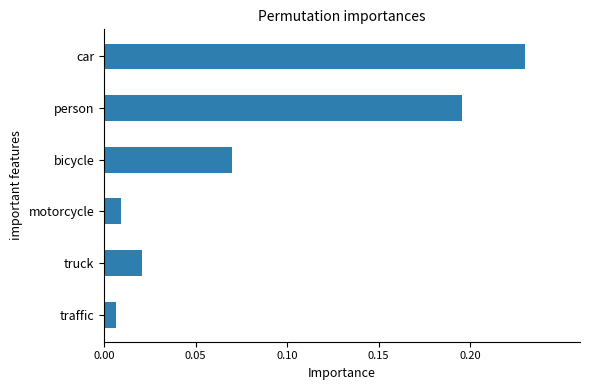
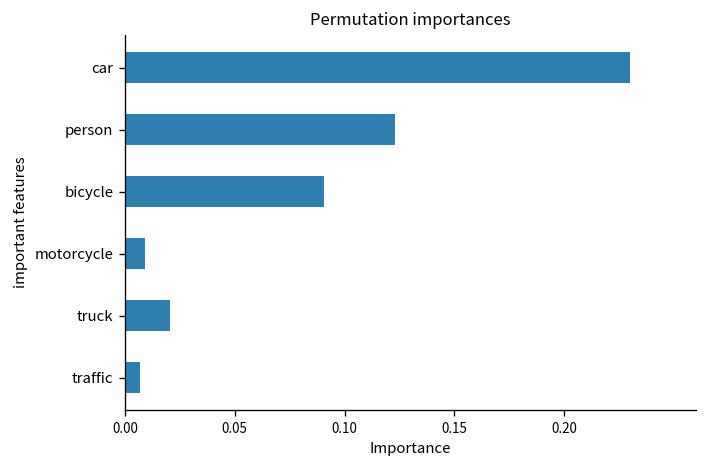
  {
    "car": 0.230,
-   "person": 0.195,
-   "bicycle": 0.070,
+   "person": 0.123,
+   "bicycle": 0.091,
    "motorcycle": 0.009,
    "truck": 0.021,
    "traffic": 0.007
  }
